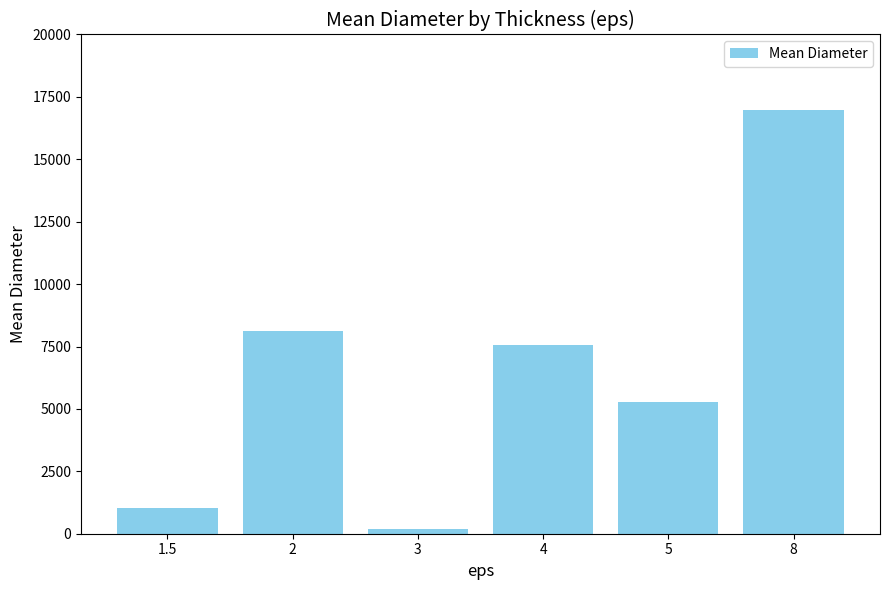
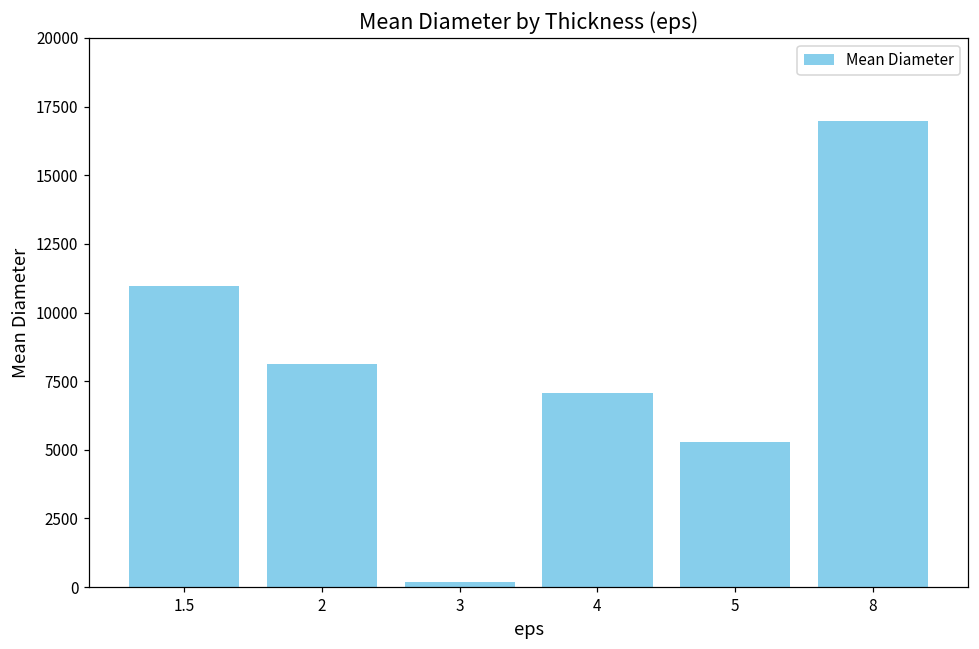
  {
-   "1.5": 1000,
+   "1.5": 11000,
    "2": 8100,
    "3": 200,
-   "4": 7600,
+   "4": 7100,
    "5": 5300,
    "8": 17000
  }
